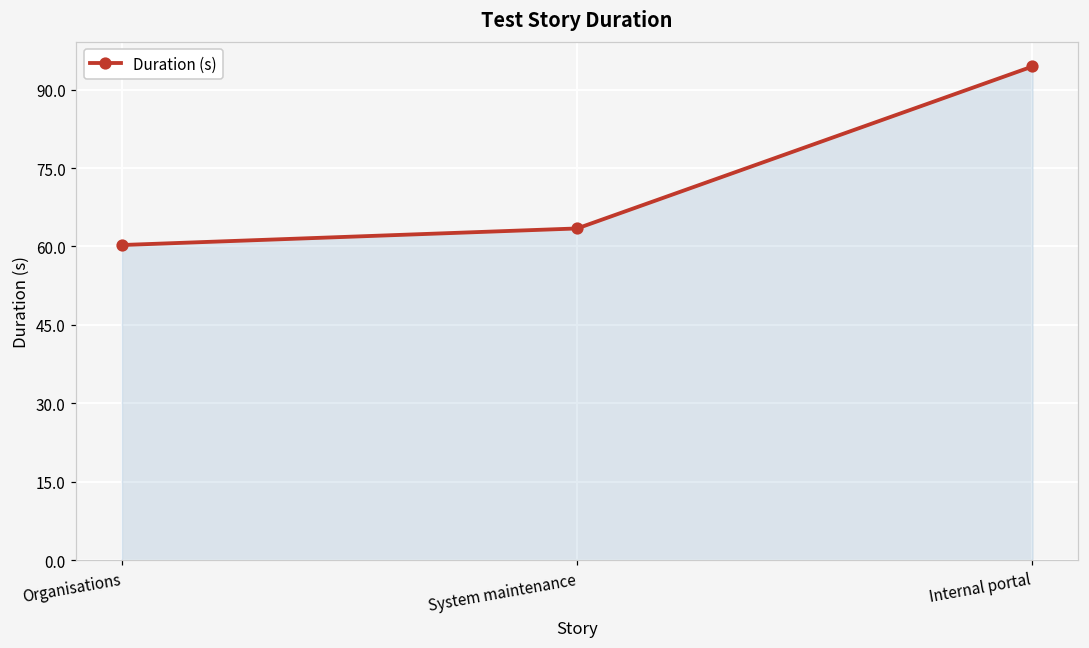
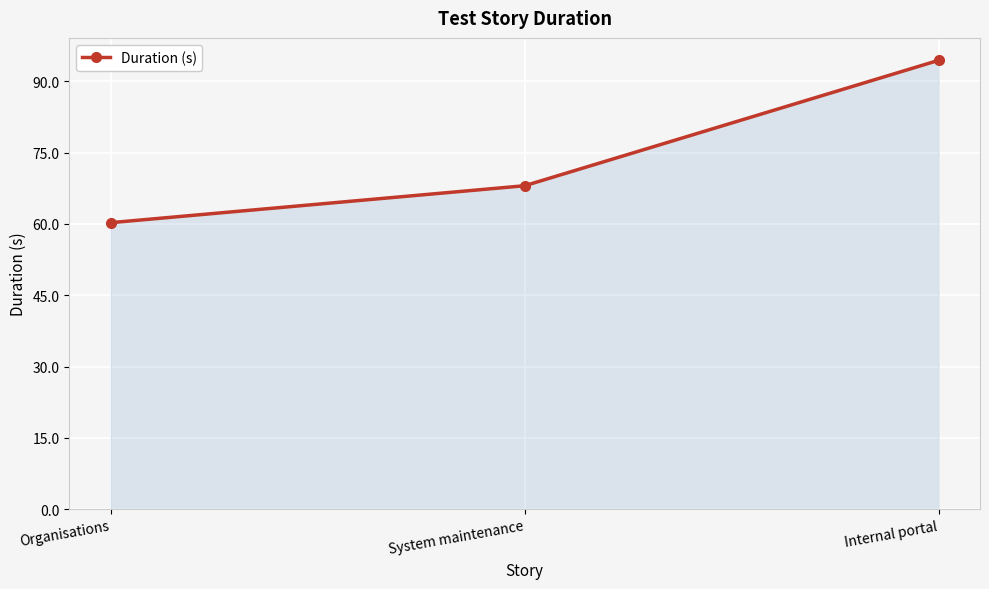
  {
    "Organisations": 60,
-   "System maintenance": 63,
+   "System maintenance": 68,
    "Internal portal": 94
  }
